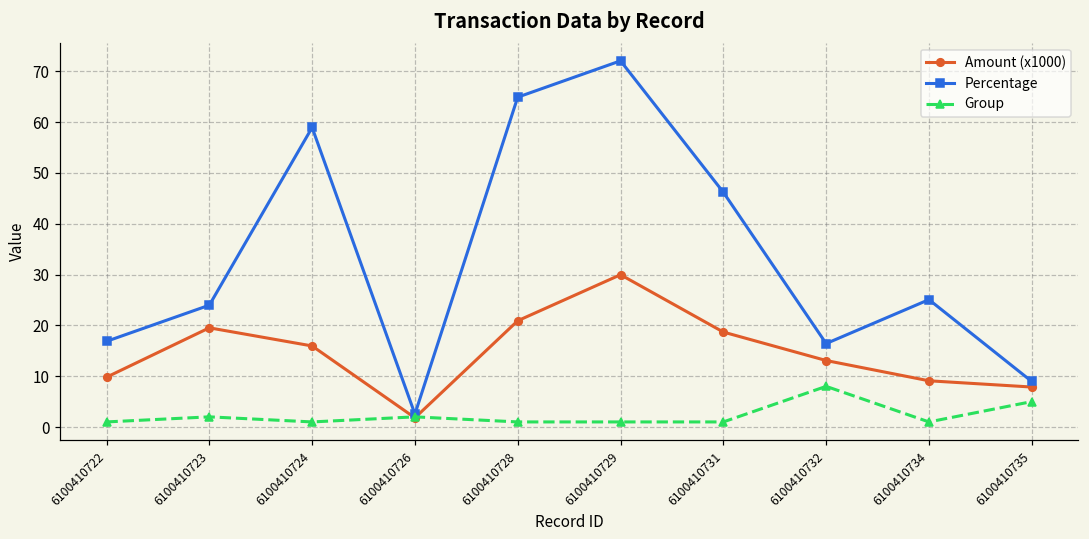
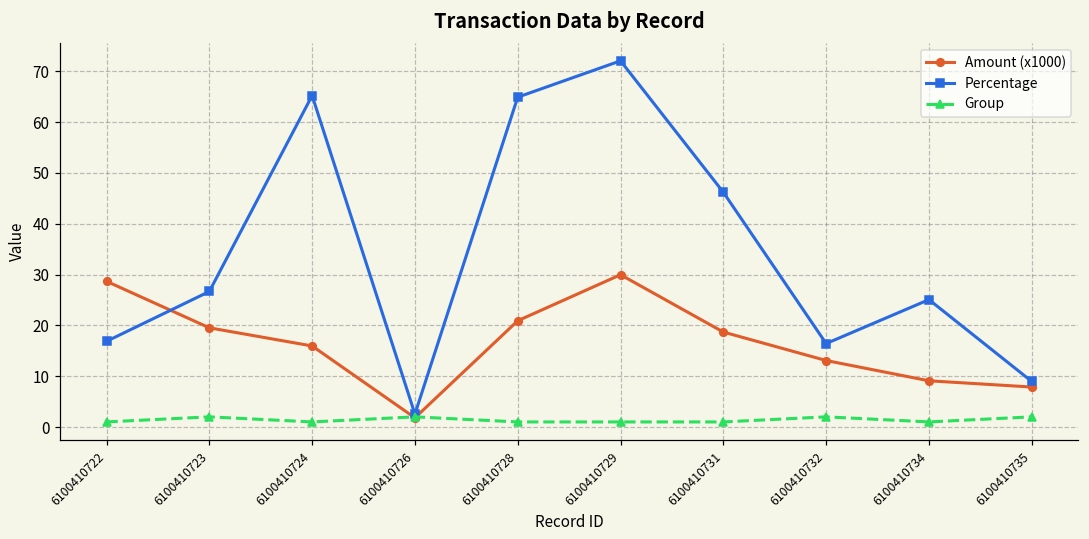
  {
    "Amount (x1000)": {
-     "6100410722": 10,
+     "6100410722": 29,
      "6100410723": 20,
      "6100410724": 16,
      "6100410728": 21,
      "6100410729": 30,
      "6100410731": 19,
      "6100410732": 13,
      "6100410734": 9,
      "6100410735": 8
    },
    "Percentage": {
      "6100410722": 17,
-     "6100410723": 24,
-     "6100410724": 59,
+     "6100410723": 27,
+     "6100410724": 65,
      "6100410726": 3,
      "6100410728": 65,
      "6100410729": 72,
      "6100410731": 46,
      "6100410732": 16,
      "6100410734": 25,
      "6100410735": 9
    },
    "Group": {
      "6100410722": 1,
      "6100410723": 2,
      "6100410724": 1,
      "6100410728": 1,
      "6100410729": 1,
      "6100410731": 1,
-     "6100410732": 8,
+     "6100410732": 2,
      "6100410734": 1,
-     "6100410735": 5
+     "6100410735": 2
    }
  }
